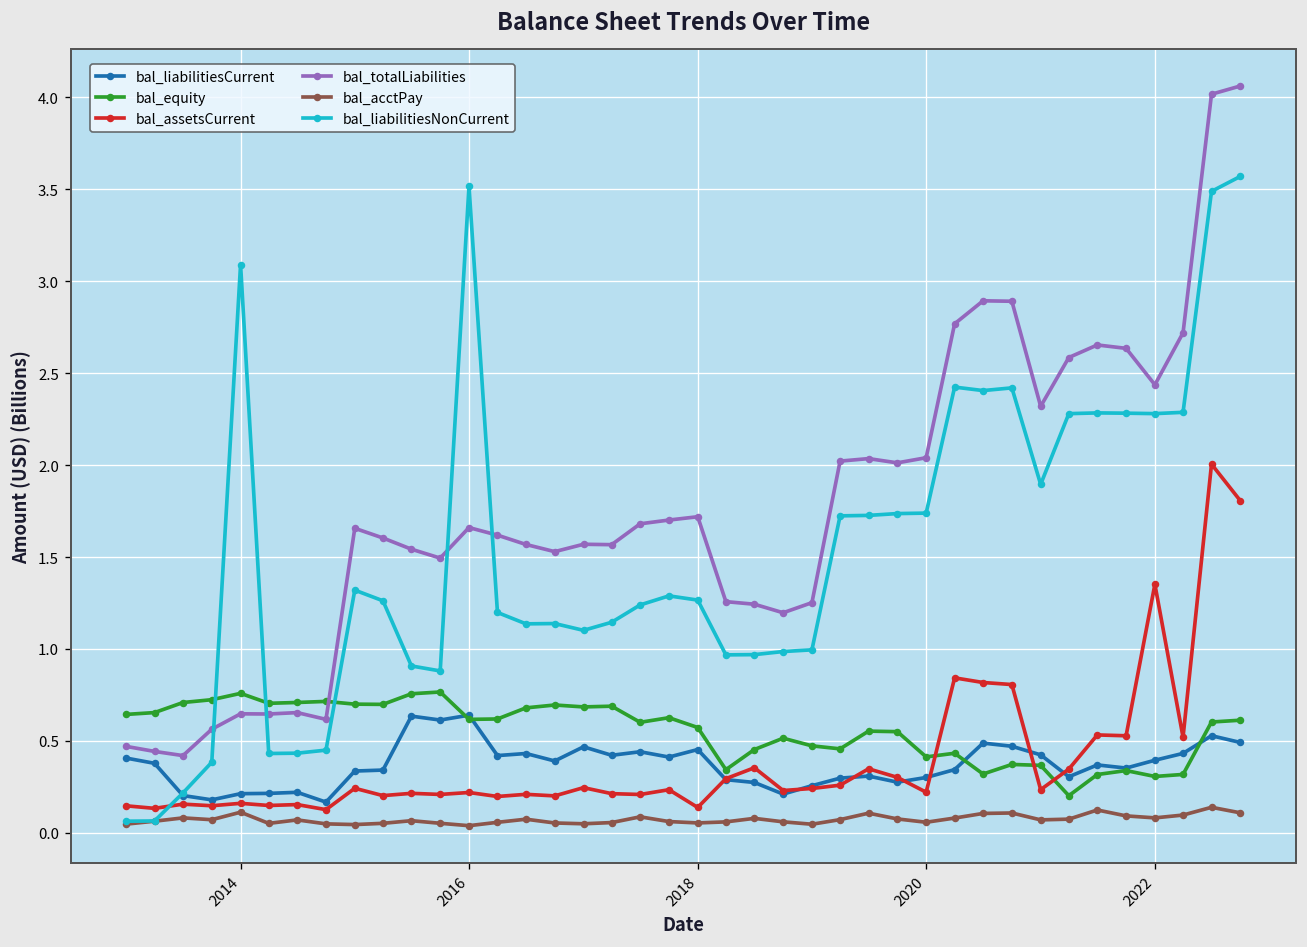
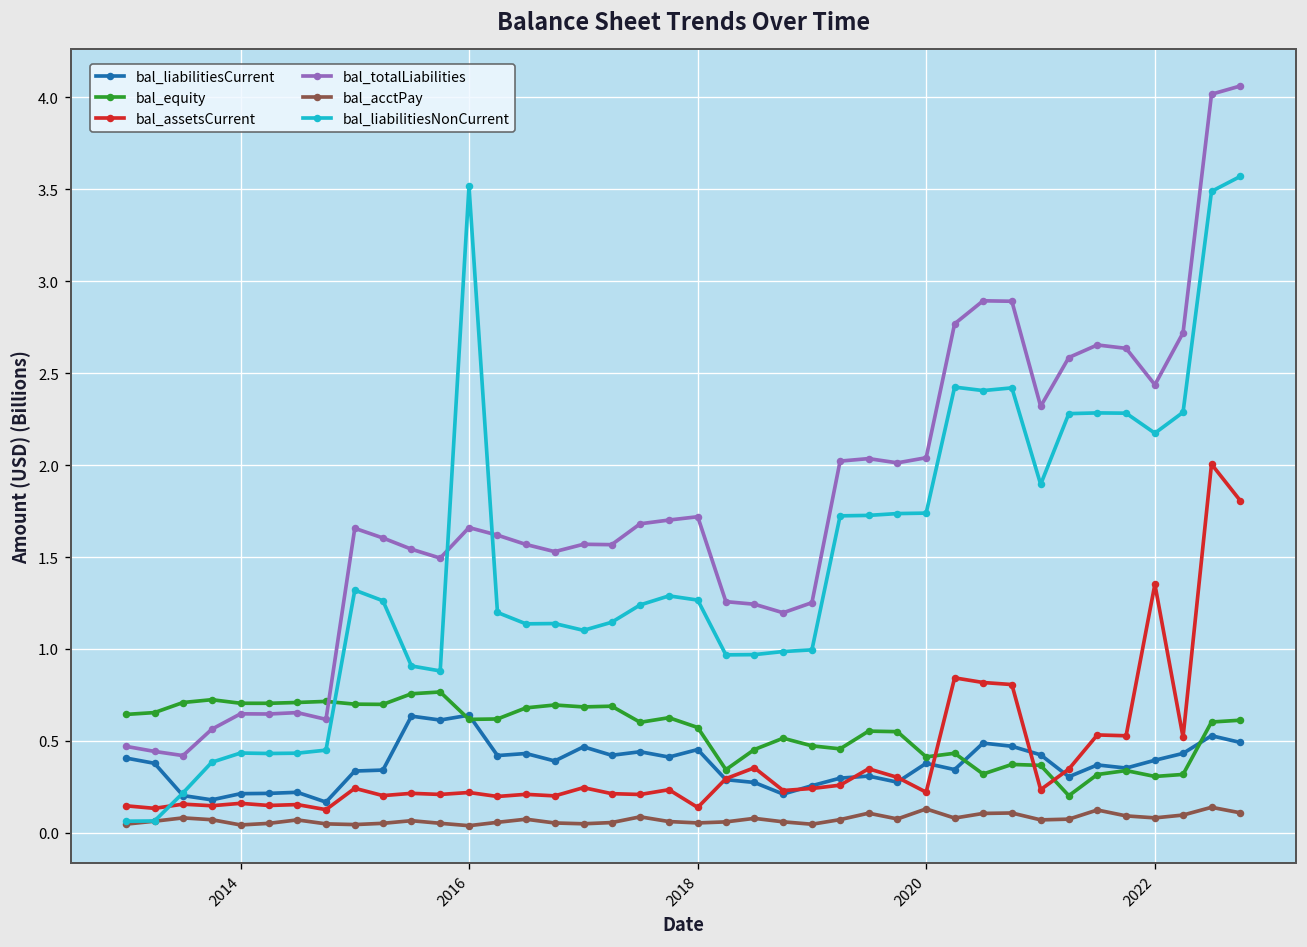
  {
    "bal_liabilitiesCurrent": {
      "2014": 0.21,
      "2016": 0.64,
      "2018": 0.45,
-     "2020": 0.30,
+     "2020": 0.38,
      "2022": 0.40
    },
    "bal_equity": {
-     "2014": 0.76,
+     "2014": 0.70,
      "2016": 0.62,
      "2018": 0.57,
      "2020": 0.41,
      "2022": 0.31
    },
    "bal_assetsCurrent": {
      "2014": 0.16,
      "2016": 0.22,
      "2018": 0.14,
      "2020": 0.22,
      "2022": 1.35
    },
    "bal_totalLiabilities": {
      "2014": 0.65,
      "2016": 1.66,
      "2018": 1.72,
      "2020": 2.04,
      "2022": 2.44
    },
    "bal_acctPay": {
-     "2014": 0.11,
+     "2014": 0.04,
      "2016": 0.04,
      "2018": 0.05,
-     "2020": 0.06,
+     "2020": 0.13,
      "2022": 0.08
    },
    "bal_liabilitiesNonCurrent": {
-     "2014": 3.09,
+     "2014": 0.43,
      "2016": 3.52,
      "2018": 1.27,
      "2020": 1.74,
-     "2022": 2.28
+     "2022": 2.17
    }
  }
